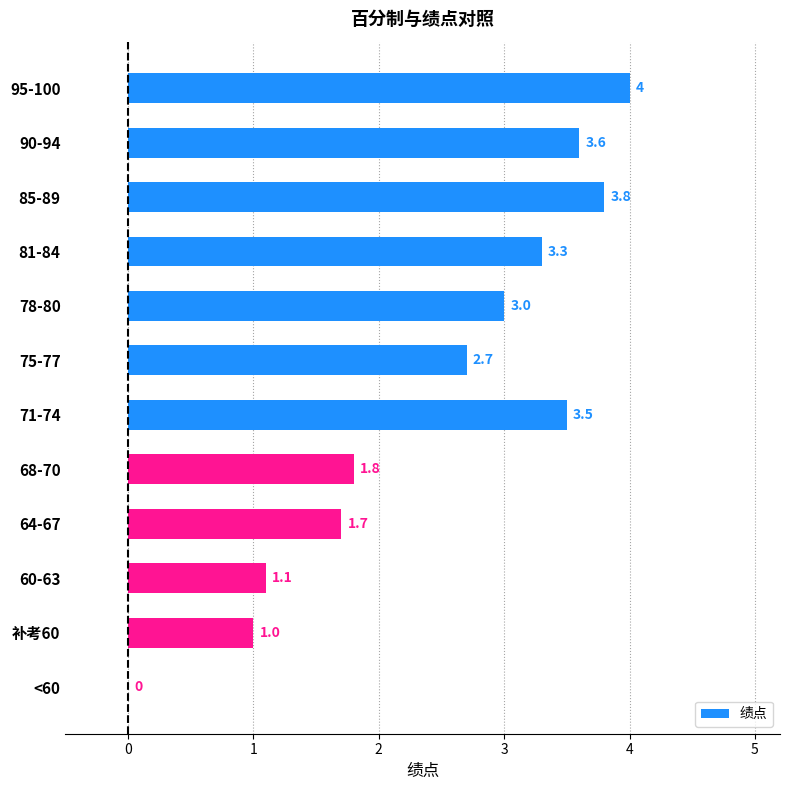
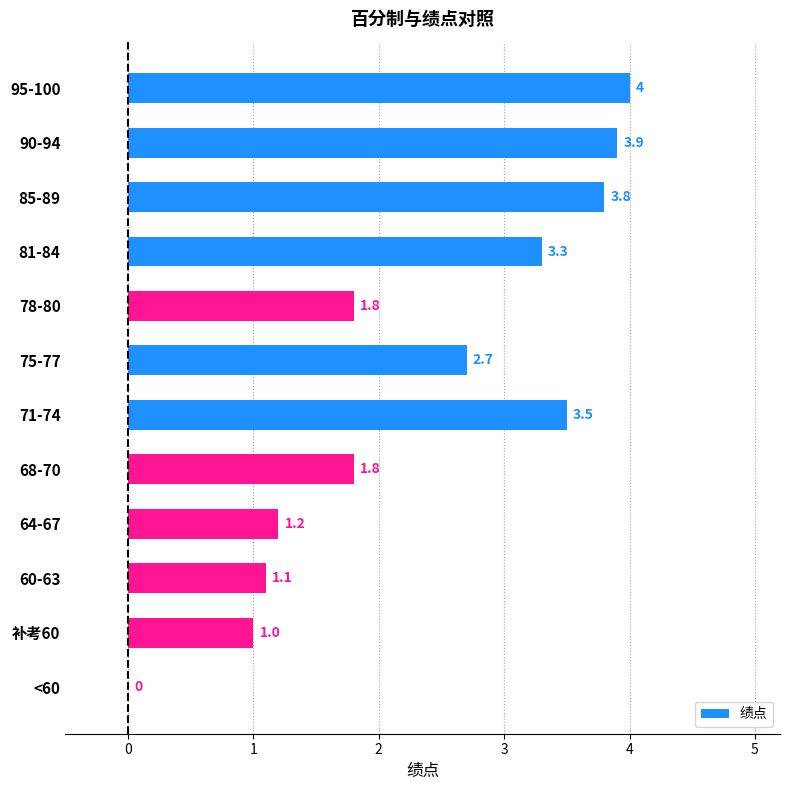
  {
    "95-100": 4,
-   "90-94": 3.6,
+   "90-94": 3.9,
    "85-89": 3.8,
    "81-84": 3.3,
-   "78-80": 3.0,
+   "78-80": 1.8,
    "75-77": 2.7,
    "71-74": 3.5,
    "68-70": 1.8,
-   "64-67": 1.7,
+   "64-67": 1.2,
    "60-63": 1.1,
    "补考60": 1.0,
    "<60": 0
  }
